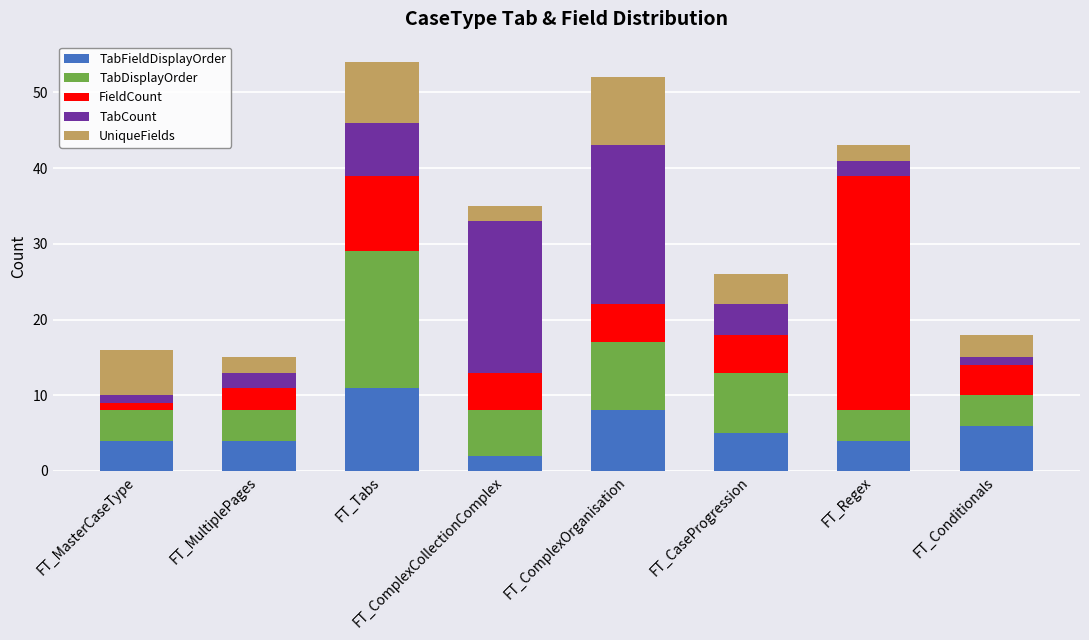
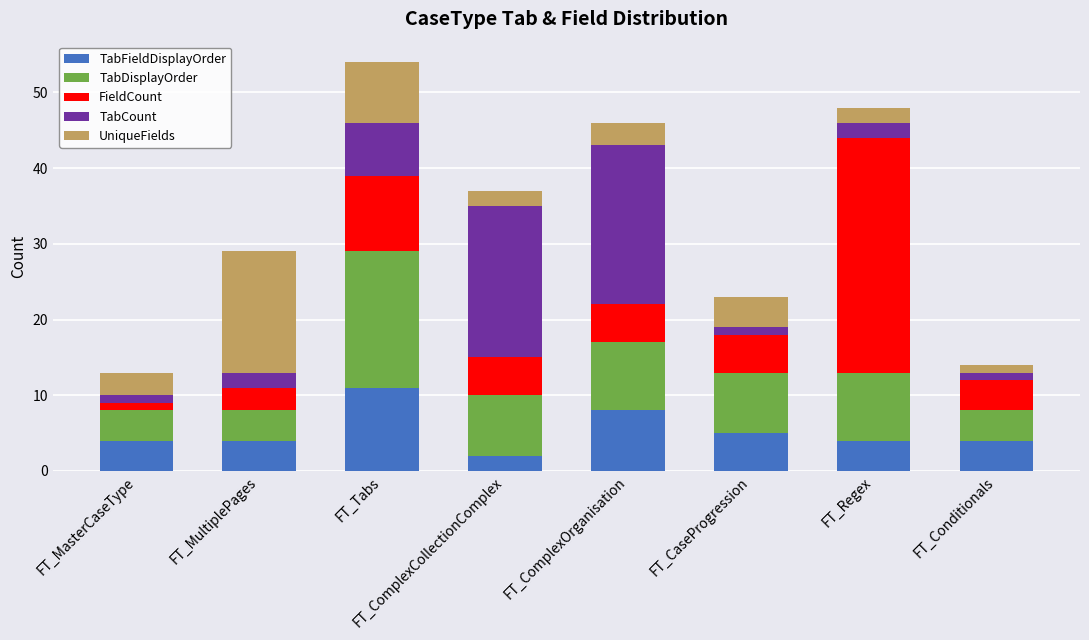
  {
    "TabFieldDisplayOrder": {
      "FT_MasterCaseType": 4,
      "FT_MultiplePages": 4,
      "FT_Tabs": 11,
      "FT_ComplexCollectionComplex": 2,
      "FT_ComplexOrganisation": 8,
      "FT_CaseProgression": 5,
      "FT_Regex": 4,
-     "FT_Conditionals": 6
+     "FT_Conditionals": 4
    },
    "TabDisplayOrder": {
      "FT_MasterCaseType": 4,
      "FT_MultiplePages": 4,
      "FT_Tabs": 18,
-     "FT_ComplexCollectionComplex": 6,
+     "FT_ComplexCollectionComplex": 8,
      "FT_ComplexOrganisation": 9,
      "FT_CaseProgression": 8,
-     "FT_Regex": 4,
+     "FT_Regex": 9,
      "FT_Conditionals": 4
    },
    "FieldCount": {
      "FT_MasterCaseType": 1,
      "FT_MultiplePages": 3,
      "FT_Tabs": 10,
      "FT_ComplexCollectionComplex": 5,
      "FT_ComplexOrganisation": 5,
      "FT_CaseProgression": 5,
      "FT_Regex": 31,
      "FT_Conditionals": 4
    },
    "TabCount": {
      "FT_MasterCaseType": 1,
      "FT_MultiplePages": 2,
      "FT_Tabs": 7,
      "FT_ComplexCollectionComplex": 20,
      "FT_ComplexOrganisation": 21,
-     "FT_CaseProgression": 4,
+     "FT_CaseProgression": 1,
      "FT_Regex": 2,
      "FT_Conditionals": 1
    },
    "UniqueFields": {
-     "FT_MasterCaseType": 6,
-     "FT_MultiplePages": 2,
+     "FT_MasterCaseType": 3,
+     "FT_MultiplePages": 16,
      "FT_Tabs": 8,
      "FT_ComplexCollectionComplex": 2,
-     "FT_ComplexOrganisation": 9,
+     "FT_ComplexOrganisation": 3,
      "FT_CaseProgression": 4,
      "FT_Regex": 2,
-     "FT_Conditionals": 3
+     "FT_Conditionals": 1
    }
  }
